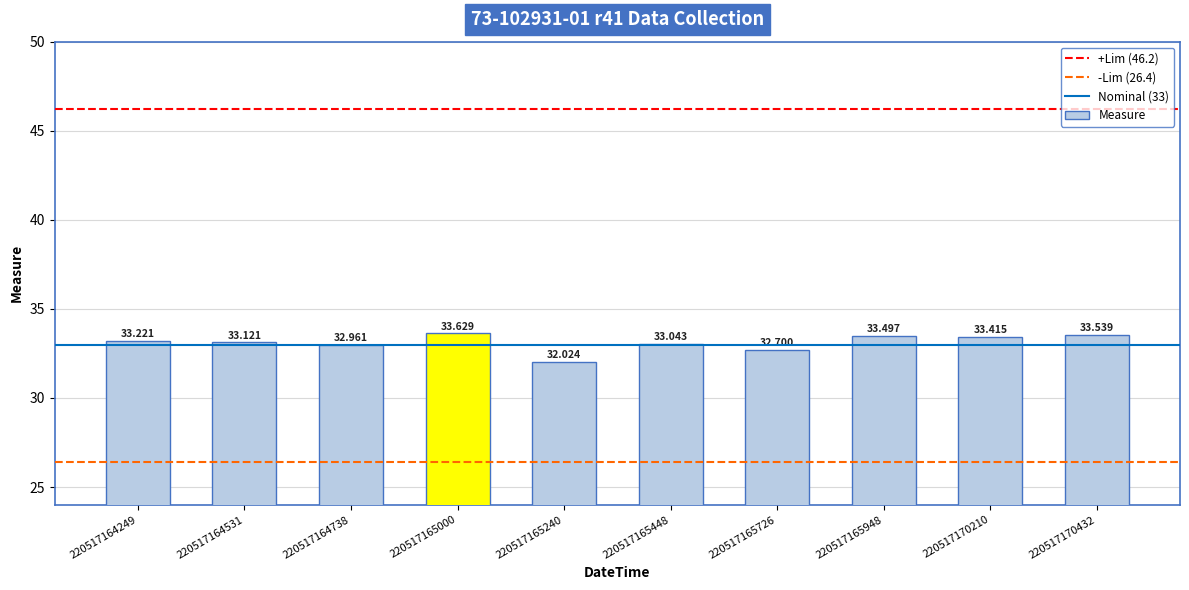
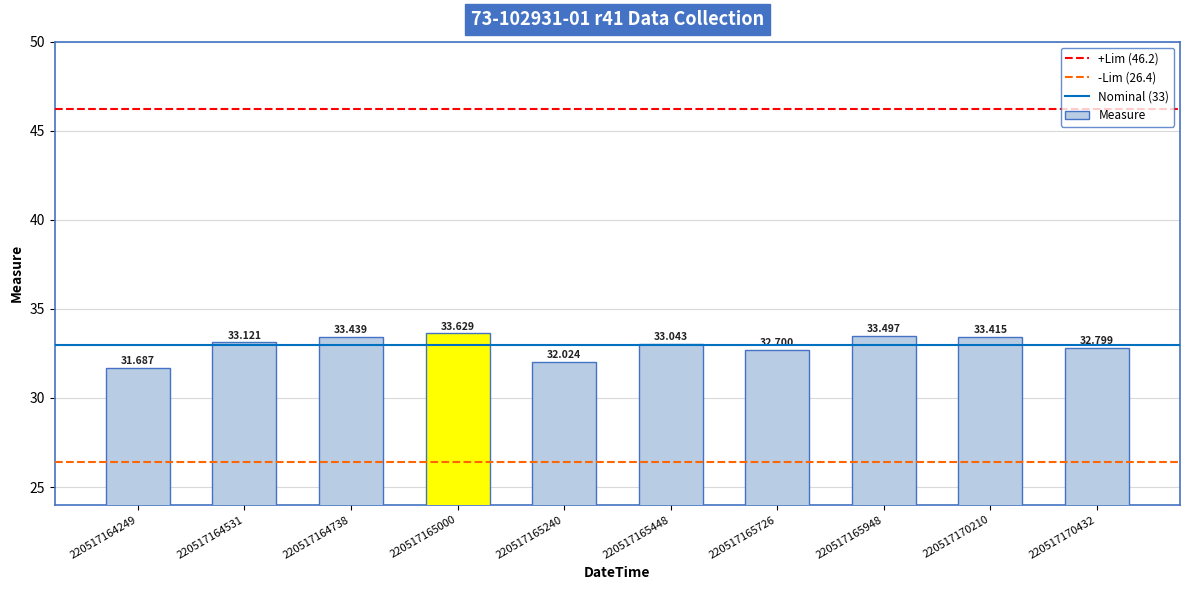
  {
-   "220517164249": 33.221,
+   "220517164249": 31.687,
    "220517164531": 33.121,
-   "220517164738": 32.961,
+   "220517164738": 33.439,
    "220517165000": 33.629,
    "220517165240": 32.024,
    "220517165448": 33.043,
    "220517165726": 32.700,
    "220517165948": 33.497,
    "220517170210": 33.415,
-   "220517170432": 33.539
+   "220517170432": 32.799
  }
